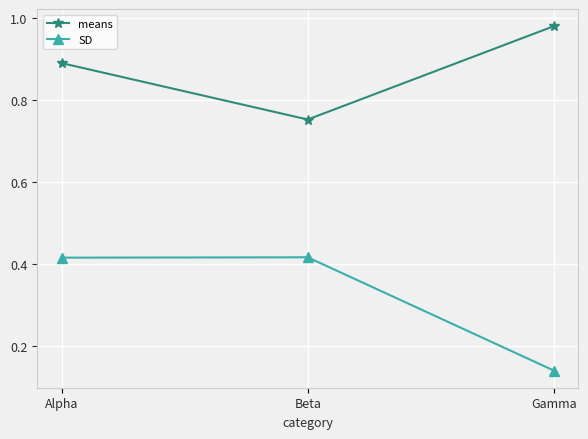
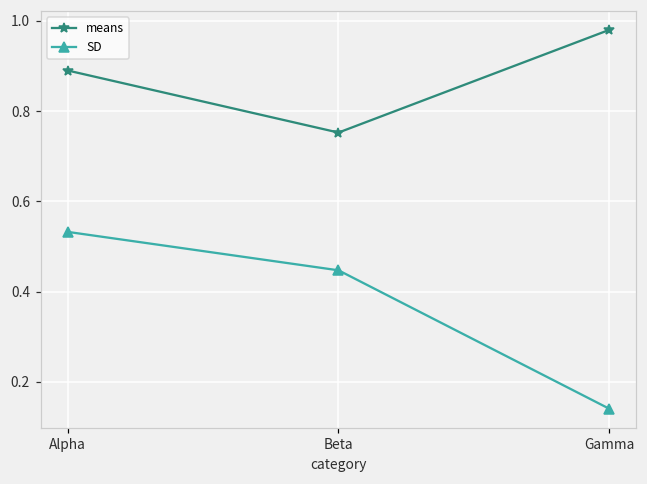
  {
    "means": {
      "Alpha": 0.89,
      "Beta": 0.75,
      "Gamma": 0.98
    },
    "SD": {
-     "Alpha": 0.42,
-     "Beta": 0.42,
+     "Alpha": 0.53,
+     "Beta": 0.45,
      "Gamma": 0.14
    }
  }
